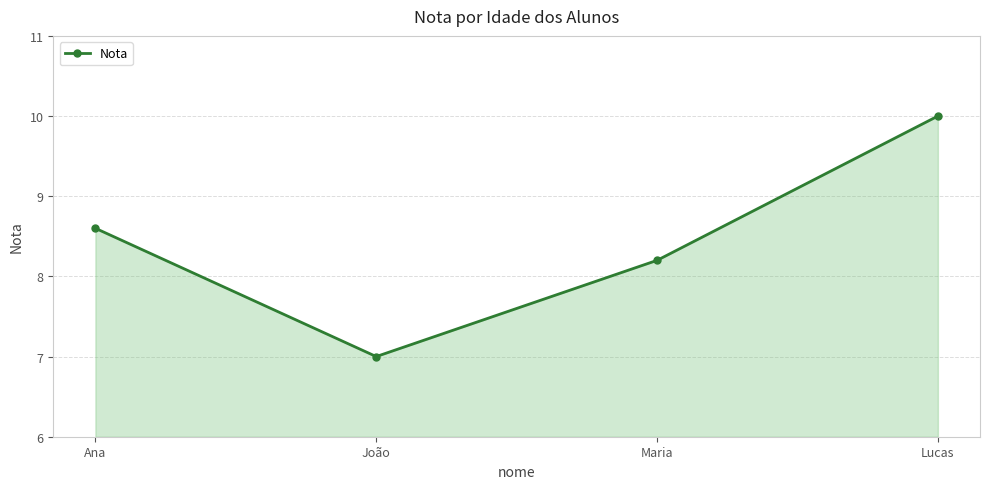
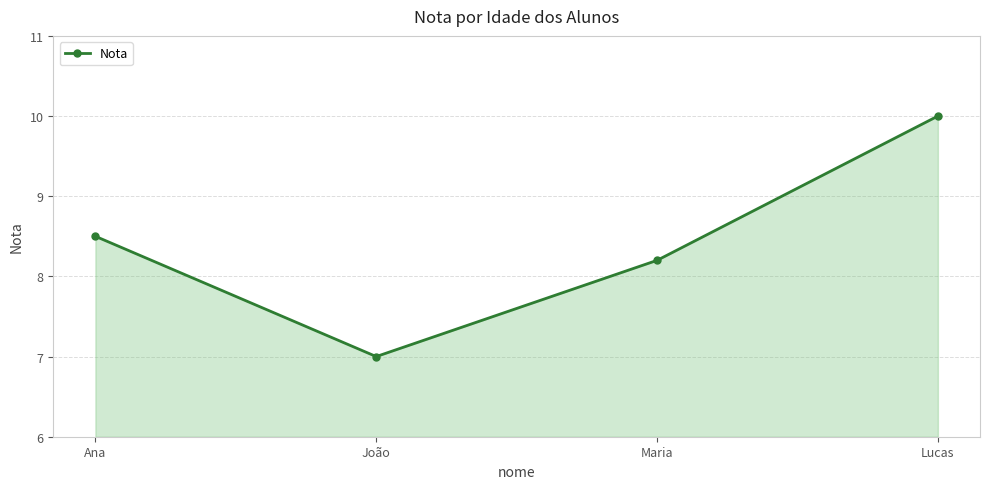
  {
-   "Ana": 8.6,
+   "Ana": 8.5,
    "João": 7.0,
    "Maria": 8.2,
    "Lucas": 10.0
  }
